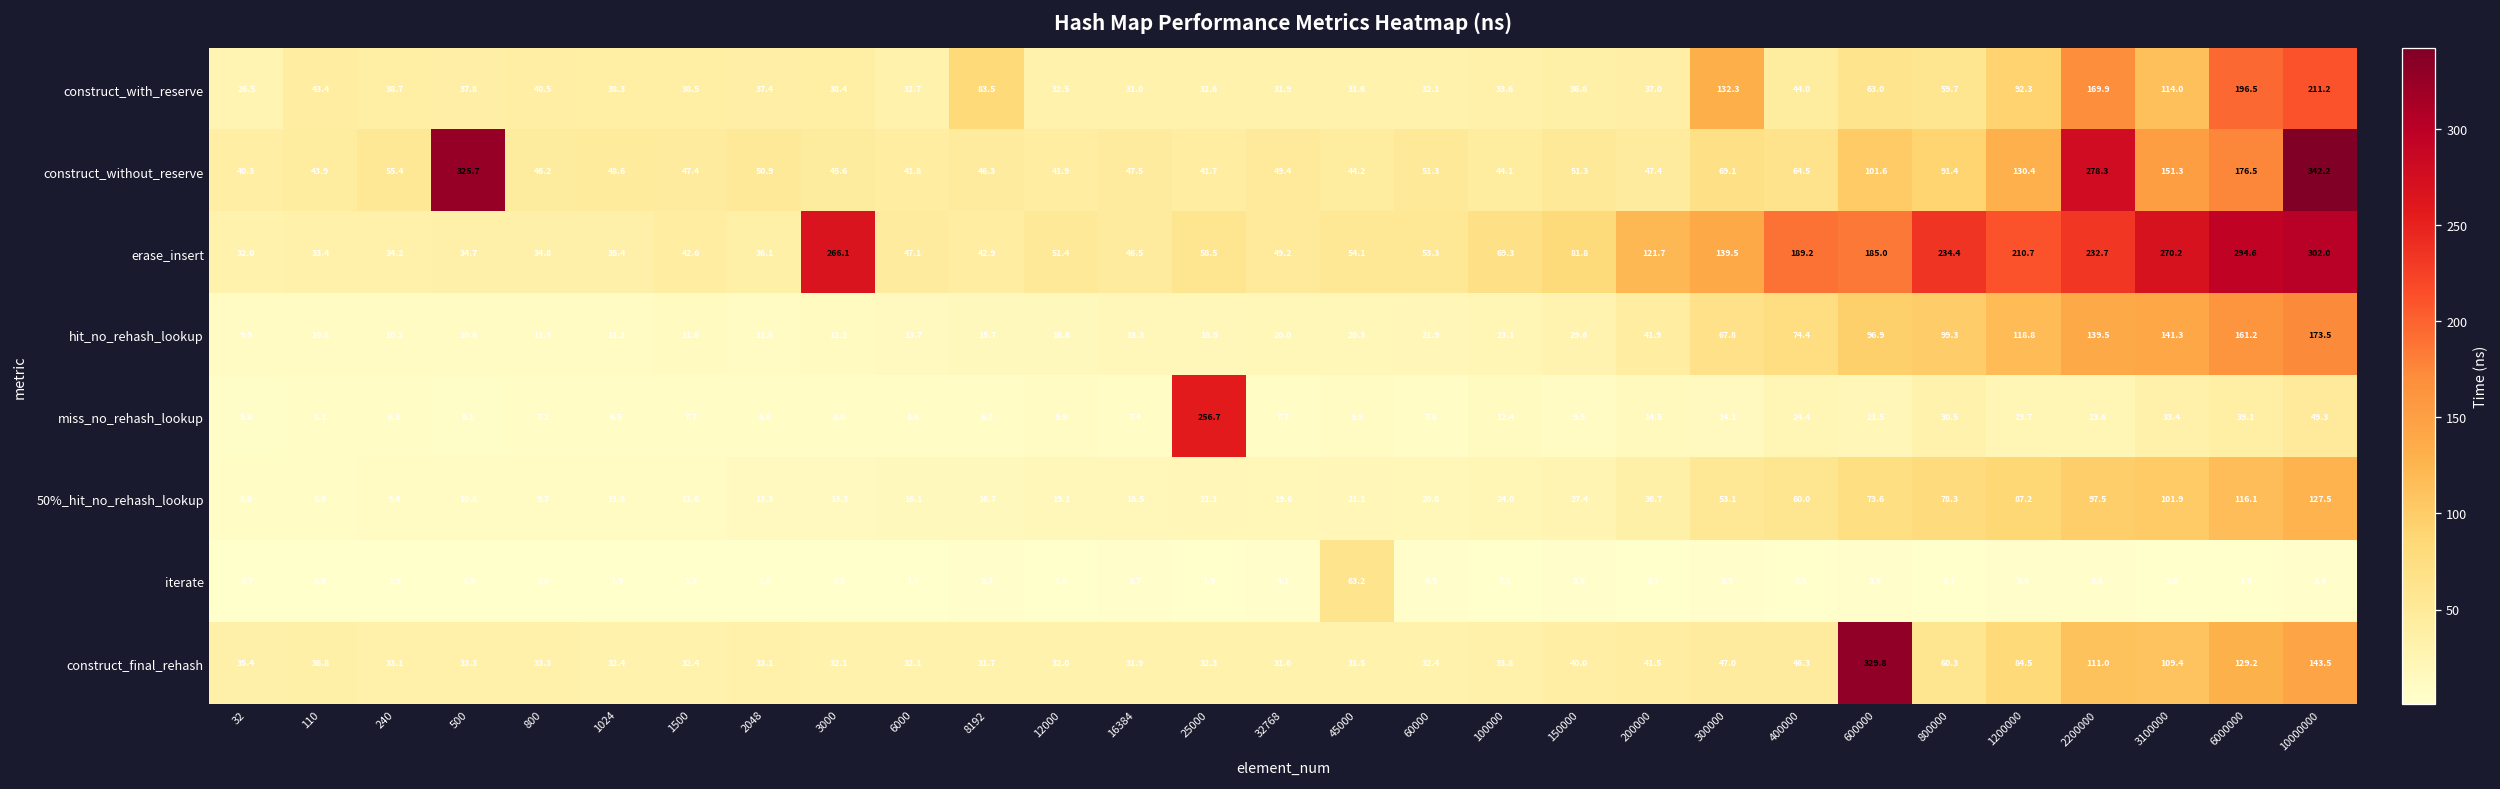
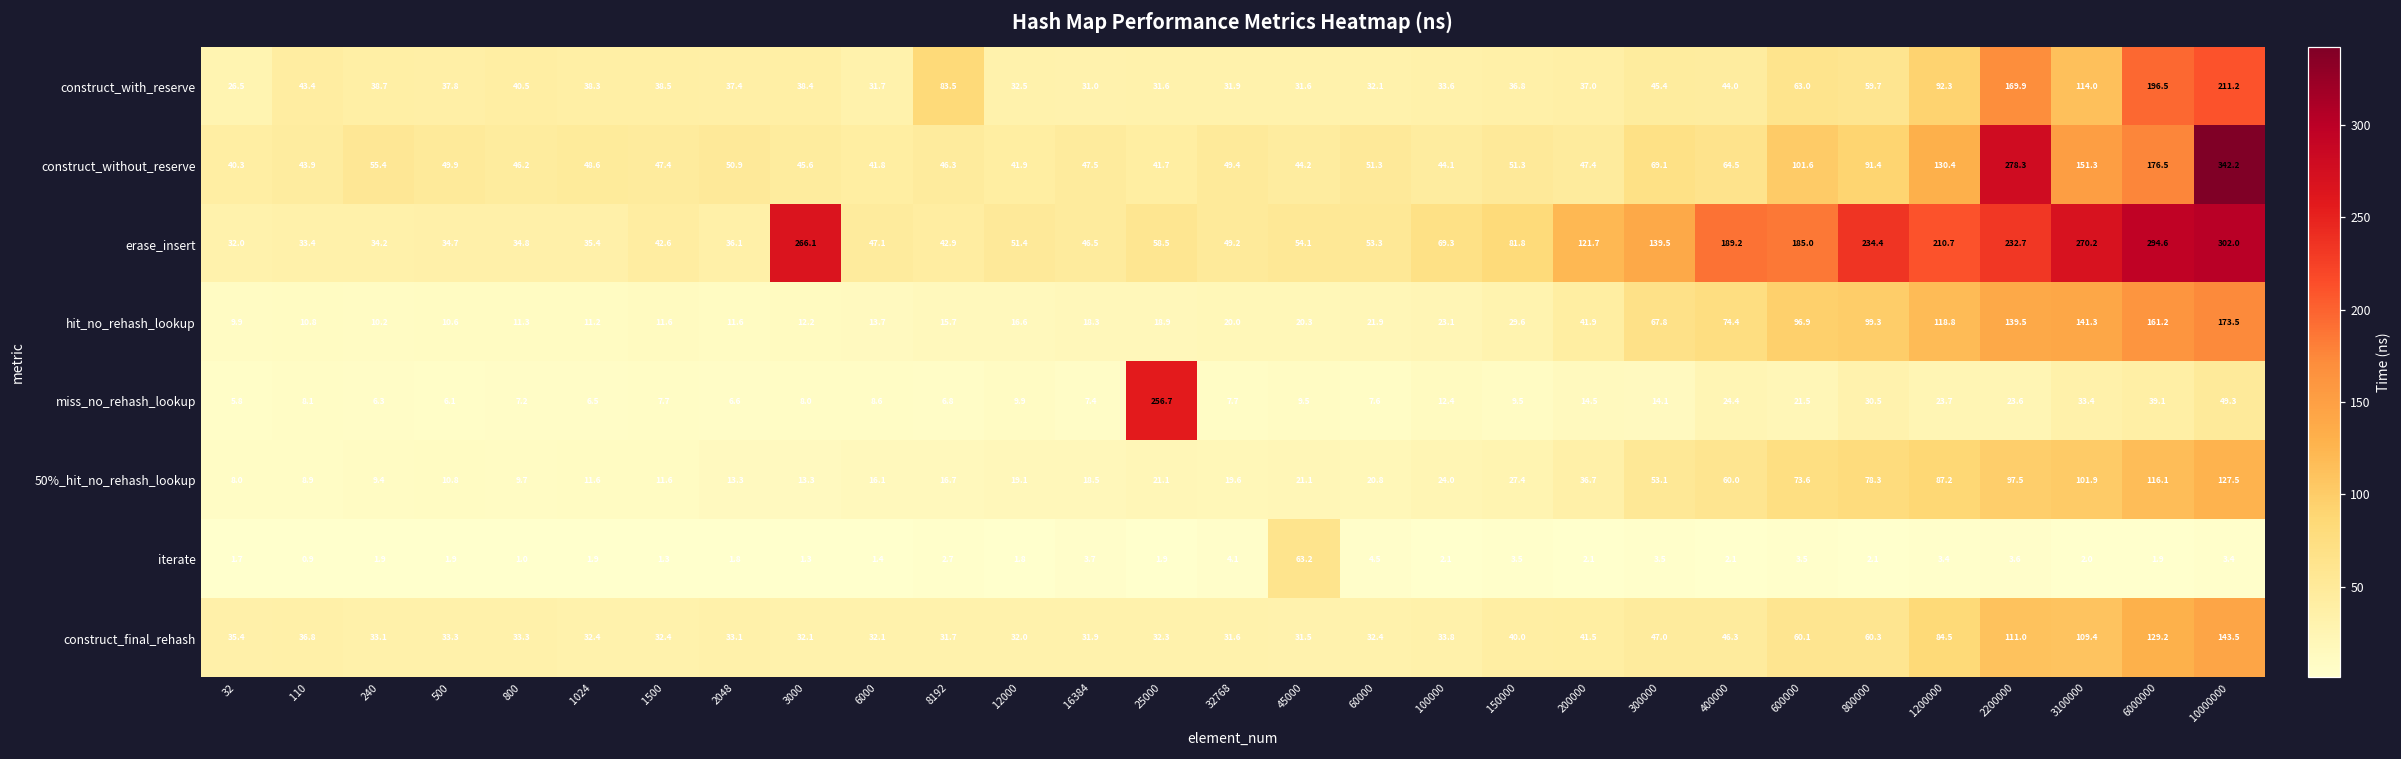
  {
    "construct_with_reserve": {
      "32": 26.5,
      "110": 43.4,
      "240": 38.7,
      "500": 37.8,
      "800": 40.5,
      "1024": 38.3,
      "1500": 38.5,
      "2048": 37.4,
      "3000": 38.4,
      "6000": 31.7,
      "8192": 83.5,
      "12000": 32.5,
      "16384": 31.0,
      "25000": 31.6,
      "32768": 31.9,
      "45000": 31.6,
      "60000": 32.1,
      "100000": 33.6,
      "150000": 36.8,
      "200000": 37.0,
-     "300000": 132.3,
+     "300000": 45.4,
      "400000": 44.0,
      "600000": 63.0,
      "800000": 59.7,
      "1200000": 92.3,
      "2200000": 169.9,
      "3100000": 114.0,
      "6000000": 196.5,
      "10000000": 211.2
    },
    "construct_without_reserve": {
      "32": 40.3,
      "110": 43.9,
      "240": 55.4,
-     "500": 325.7,
+     "500": 49.9,
      "800": 46.2,
      "1024": 48.6,
      "1500": 47.4,
      "2048": 50.9,
      "3000": 45.6,
      "6000": 41.8,
      "8192": 46.3,
      "12000": 41.9,
      "16384": 47.5,
      "25000": 41.7,
      "32768": 49.4,
      "45000": 44.2,
      "60000": 51.3,
      "100000": 44.1,
      "150000": 51.3,
      "200000": 47.4,
      "300000": 69.1,
      "400000": 64.5,
      "600000": 101.6,
      "800000": 91.4,
      "1200000": 130.4,
      "2200000": 278.3,
      "3100000": 151.3,
      "6000000": 176.5,
      "10000000": 342.2
    },
    "construct_final_rehash": {
      "32": 35.4,
      "110": 36.8,
      "240": 33.1,
      "500": 33.3,
      "800": 33.3,
      "1024": 32.4,
      "1500": 32.4,
      "2048": 33.1,
      "3000": 32.1,
      "6000": 32.1,
      "8192": 31.7,
      "12000": 32.0,
      "16384": 31.9,
      "25000": 32.3,
      "32768": 31.6,
      "45000": 31.5,
      "60000": 32.4,
      "100000": 33.8,
      "150000": 40.0,
      "200000": 41.5,
      "300000": 47.0,
      "400000": 46.3,
-     "600000": 329.8,
+     "600000": 60.1,
      "800000": 60.3,
      "1200000": 84.5,
      "2200000": 111.0,
      "3100000": 109.4,
      "6000000": 129.2,
      "10000000": 143.5
    }
  }
